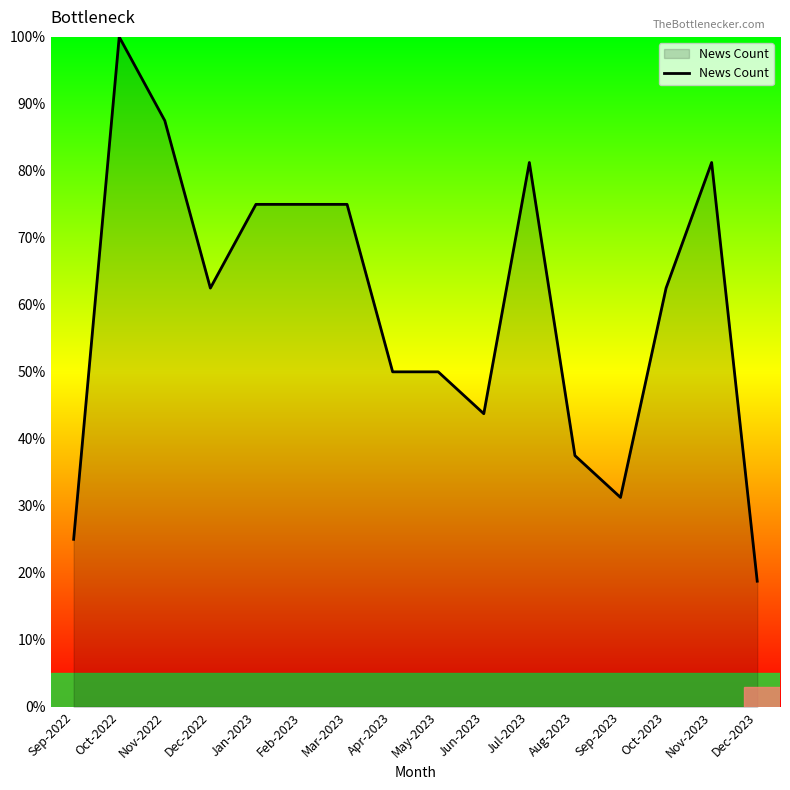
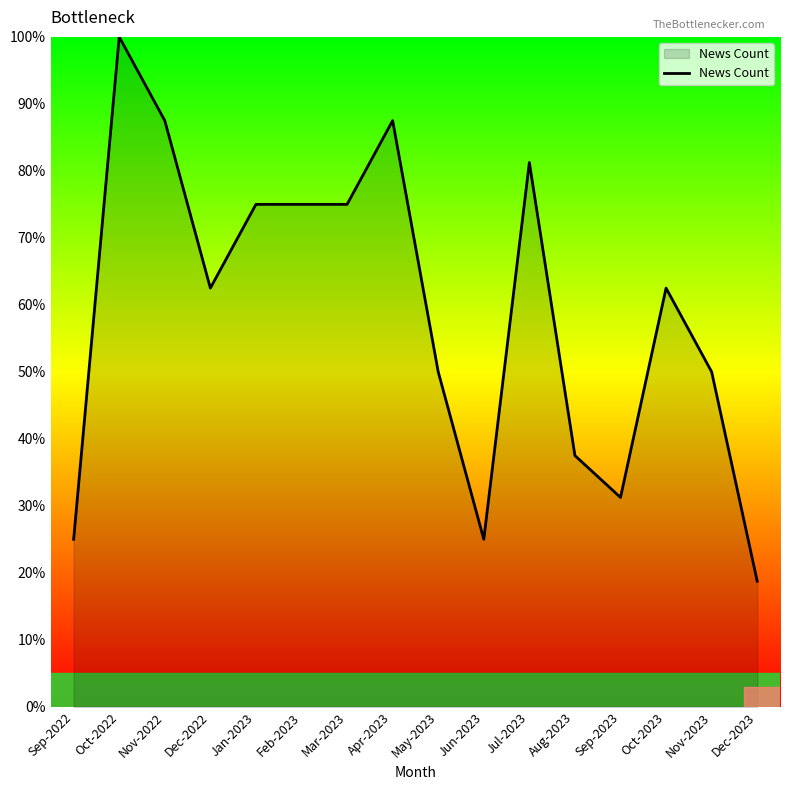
  {
    "Sep-2022": "25%",
    "Oct-2022": "100%",
    "Nov-2022": "88%",
    "Dec-2022": "63%",
    "Jan-2023": "75%",
    "Feb-2023": "75%",
    "Mar-2023": "75%",
-   "Apr-2023": "50%",
+   "Apr-2023": "88%",
    "May-2023": "50%",
-   "Jun-2023": "44%",
+   "Jun-2023": "25%",
    "Jul-2023": "81%",
    "Aug-2023": "38%",
    "Sep-2023": "31%",
    "Oct-2023": "63%",
-   "Nov-2023": "81%",
+   "Nov-2023": "50%",
    "Dec-2023": "19%"
  }
